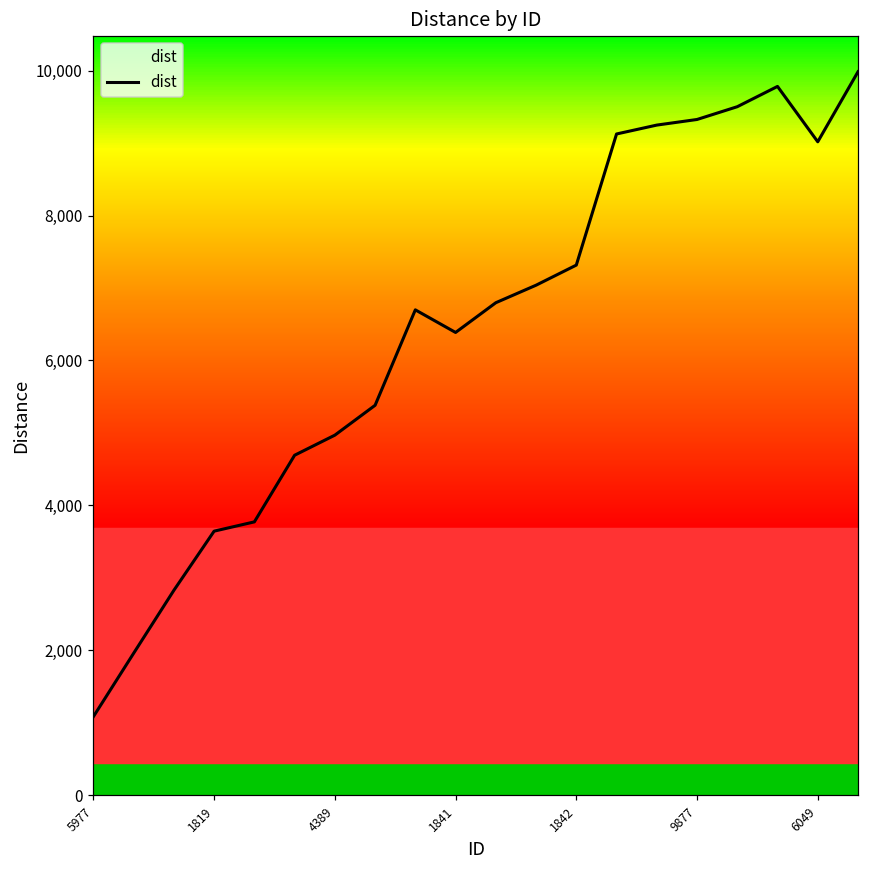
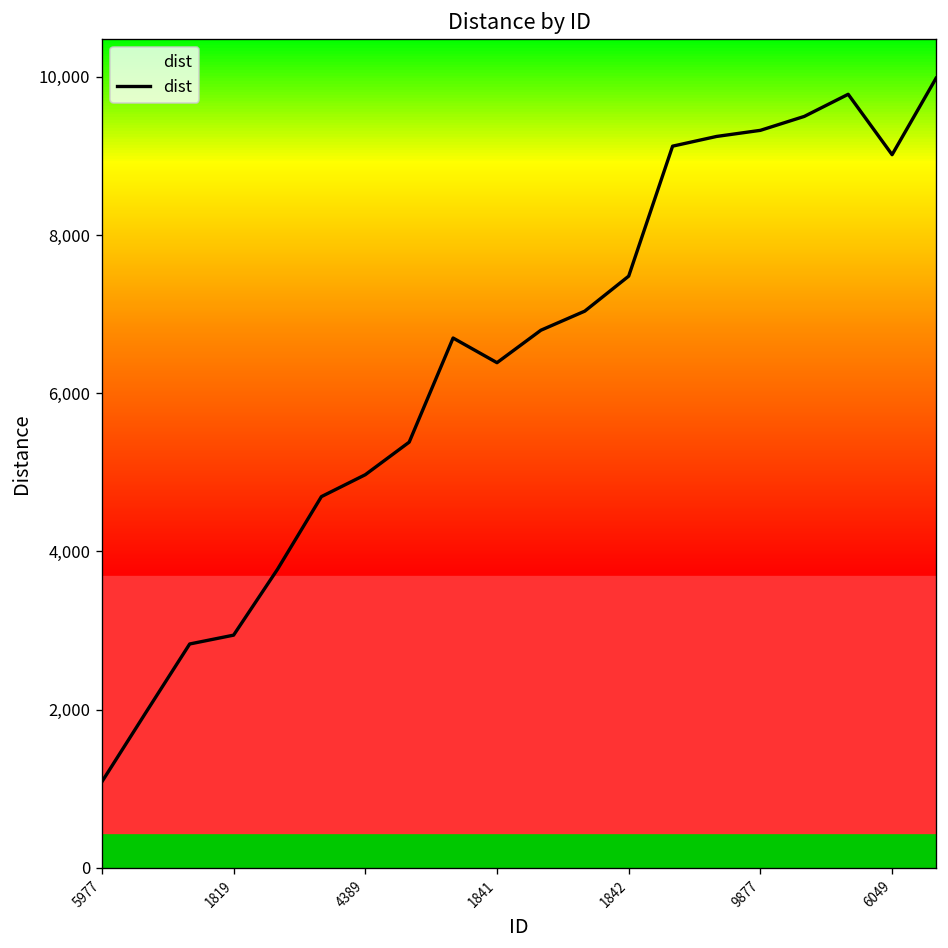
  {
    "5977": "1,100",
-   "1819": "3,600",
+   "1819": "2,900",
    "4389": "5,000",
    "1841": "6,400",
-   "1842": "7,300",
+   "1842": "7,500",
    "9877": "9,300",
    "6049": "9,000"
  }
